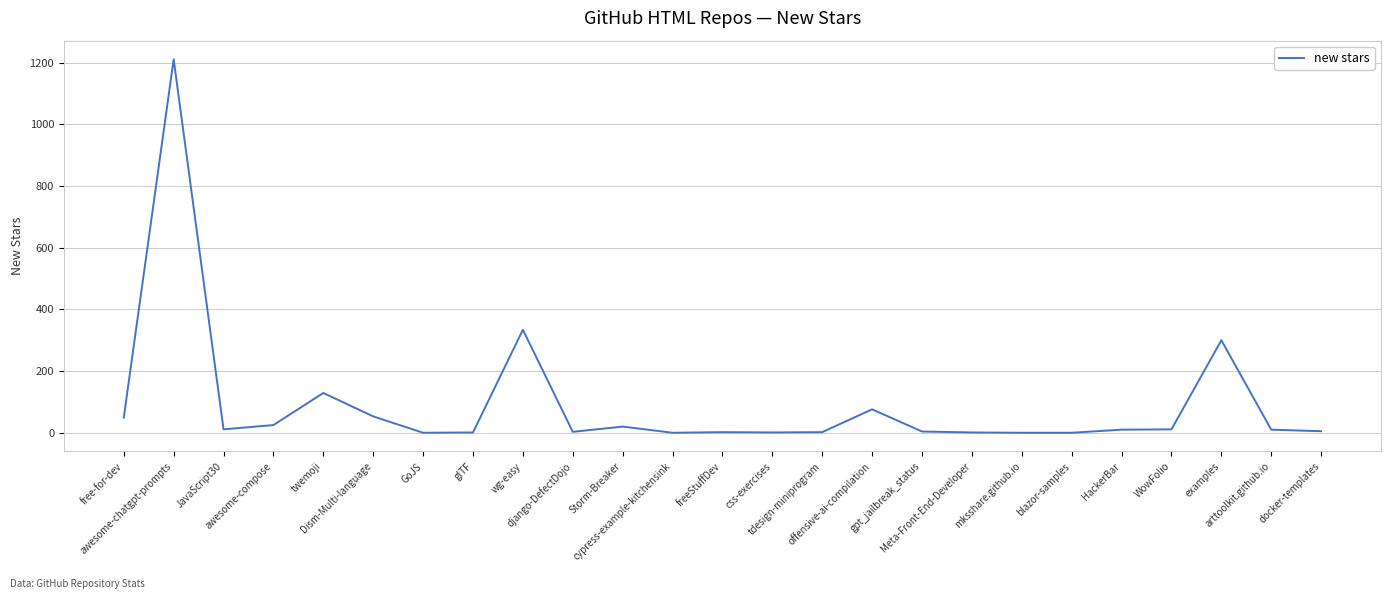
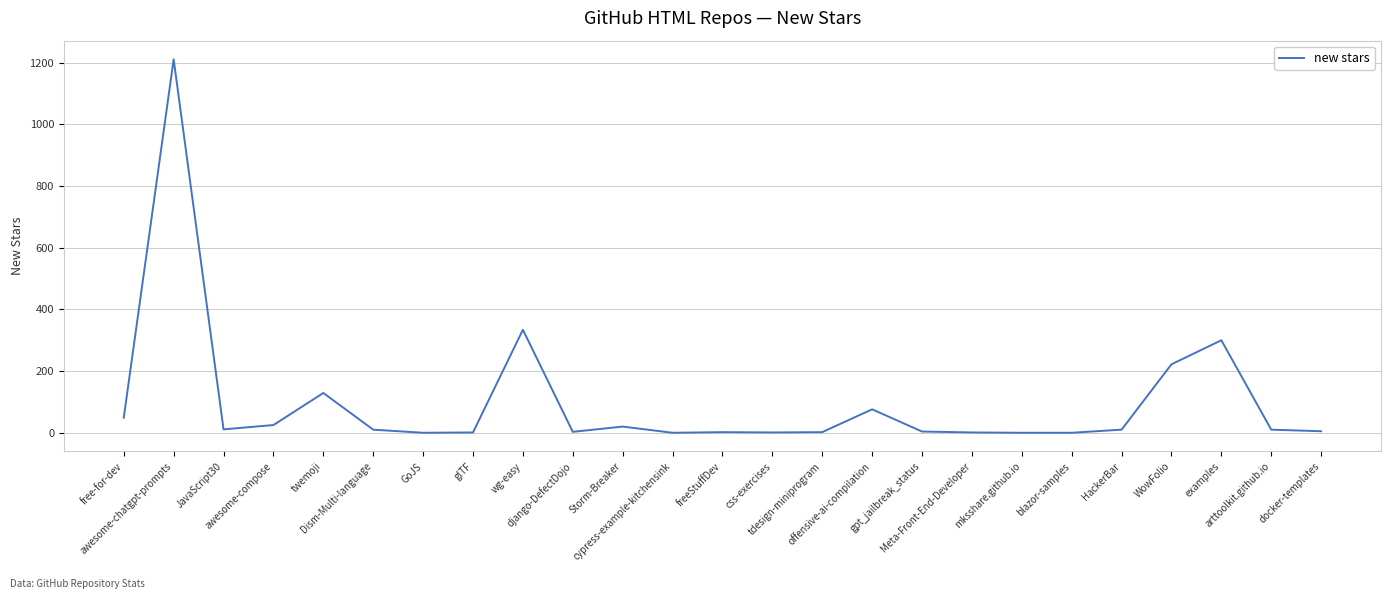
  {
    "free-for-dev": 50,
    "awesome-chatgpt-prompts": 1210,
    "JavaScript30": 10,
    "awesome-compose": 30,
    "twemoji": 130,
-   "Dism-Multi-language": 50,
+   "Dism-Multi-language": 10,
    "GoJS": 0,
    "glTF": 0,
    "wg-easy": 330,
    "django-DefectDojo": 0,
    "Storm-Breaker": 20,
    "cypress-example-kitchensink": 0,
    "freeStuffDev": 0,
    "css-exercises": 0,
    "tdesign-miniprogram": 0,
    "offensive-ai-compilation": 80,
    "gpt_jailbreak_status": 0,
    "Meta-Front-End-Developer": 0,
    "mksshare.github.io": 0,
    "blazor-samples": 0,
    "HackerBar": 10,
-   "WowFolio": 10,
+   "WowFolio": 220,
    "examples": 300,
    "arttoolkit.github.io": 10,
    "docker-templates": 10
  }
